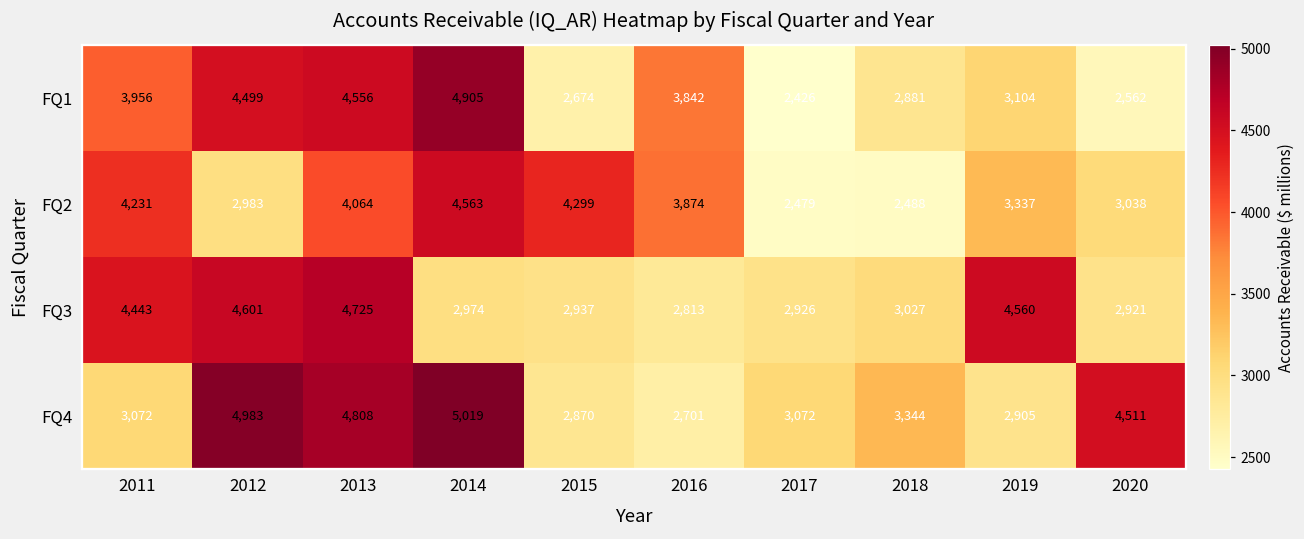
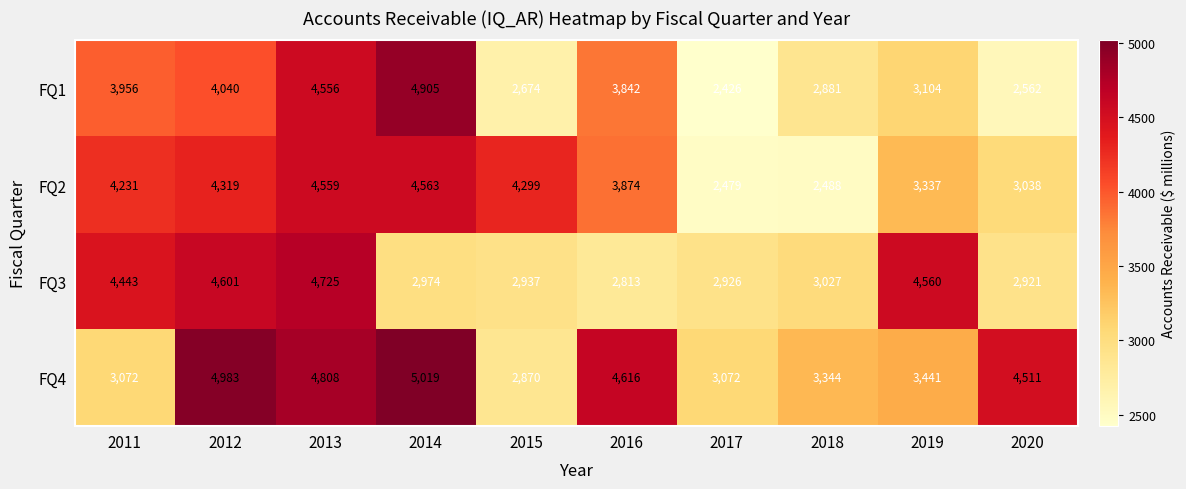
  {
    "FQ1": {
      "2011": "3,956",
-     "2012": "4,499",
+     "2012": "4,040",
      "2013": "4,556",
      "2014": "4,905",
      "2015": "2,674",
      "2016": "3,842",
      "2017": "2,426",
      "2018": "2,881",
      "2019": "3,104",
      "2020": "2,562"
    },
    "FQ2": {
      "2011": "4,231",
-     "2012": "2,983",
-     "2013": "4,064",
+     "2012": "4,319",
+     "2013": "4,559",
      "2014": "4,563",
      "2015": "4,299",
      "2016": "3,874",
      "2017": "2,479",
      "2018": "2,488",
      "2019": "3,337",
      "2020": "3,038"
    },
    "FQ3": {
      "2011": "4,443",
      "2012": "4,601",
      "2013": "4,725",
      "2014": "2,974",
      "2015": "2,937",
      "2016": "2,813",
      "2017": "2,926",
      "2018": "3,027",
      "2019": "4,560",
      "2020": "2,921"
    },
    "FQ4": {
      "2011": "3,072",
      "2012": "4,983",
      "2013": "4,808",
      "2014": "5,019",
      "2015": "2,870",
-     "2016": "2,701",
+     "2016": "4,616",
      "2017": "3,072",
      "2018": "3,344",
-     "2019": "2,905",
+     "2019": "3,441",
      "2020": "4,511"
    }
  }
